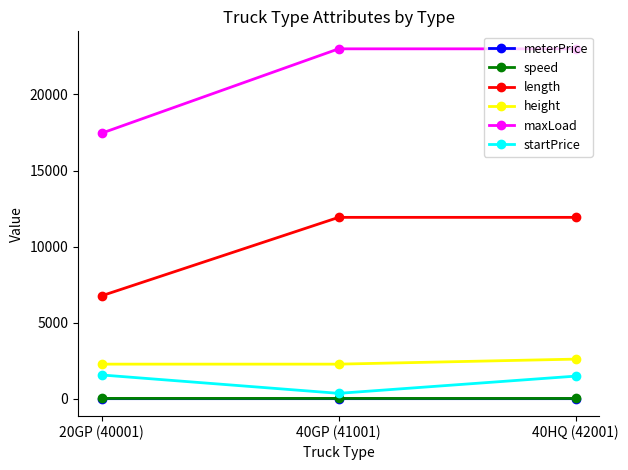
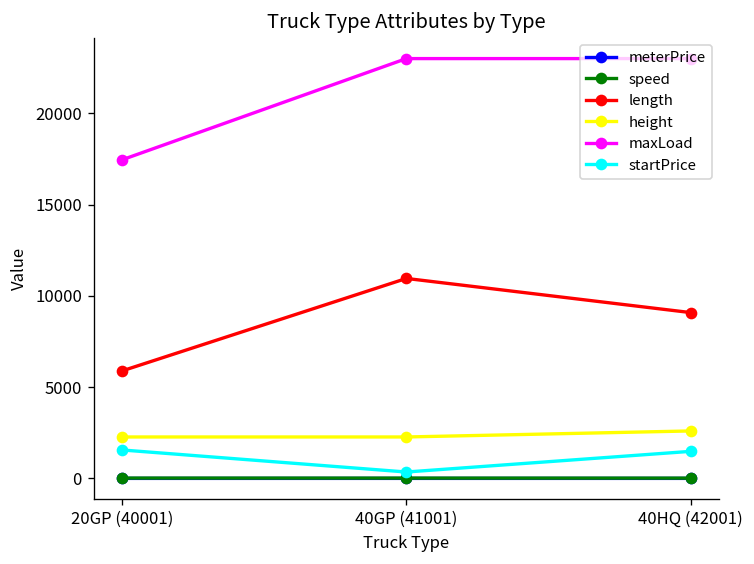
  {
    "length": {
-     "20GP (40001)": 6800,
-     "40GP (41001)": 11900,
-     "40HQ (42001)": 11900
+     "20GP (40001)": 5900,
+     "40GP (41001)": 11000,
+     "40HQ (42001)": 9100
    },
    "height": {
      "20GP (40001)": 2300,
      "40GP (41001)": 2300,
      "40HQ (42001)": 2600
    },
    "maxLoad": {
      "20GP (40001)": 17500,
      "40GP (41001)": 23000
    },
    "startPrice": {
      "20GP (40001)": 1600,
      "40GP (41001)": 400,
      "40HQ (42001)": 1500
    }
  }
